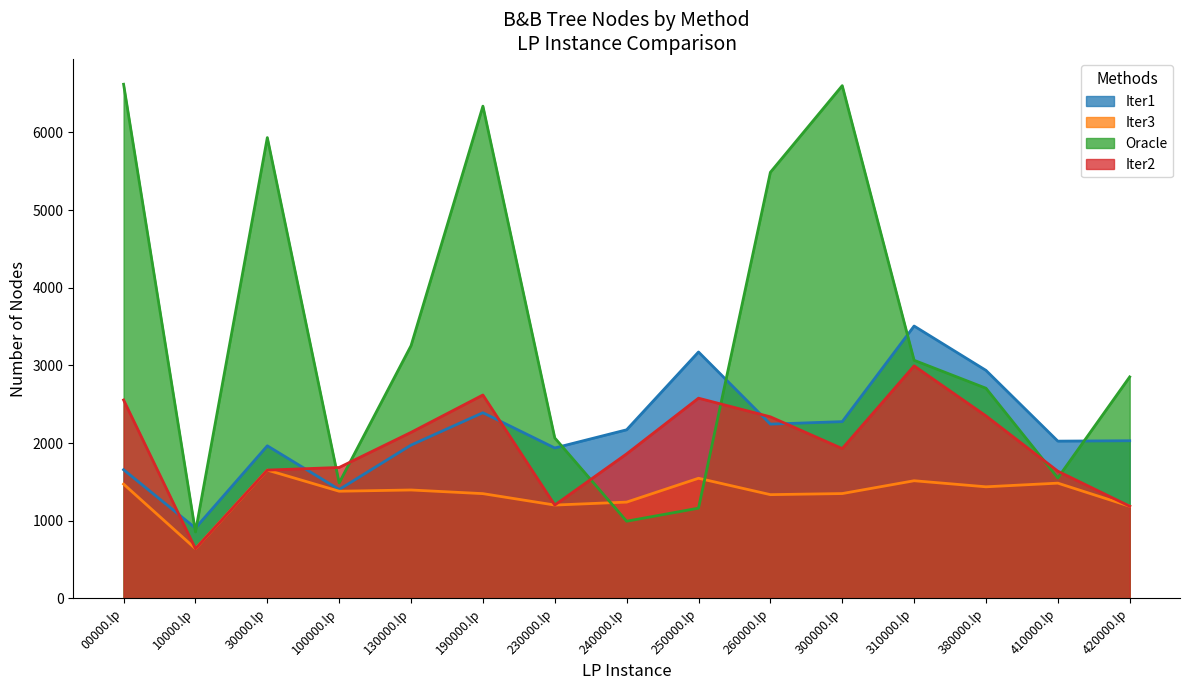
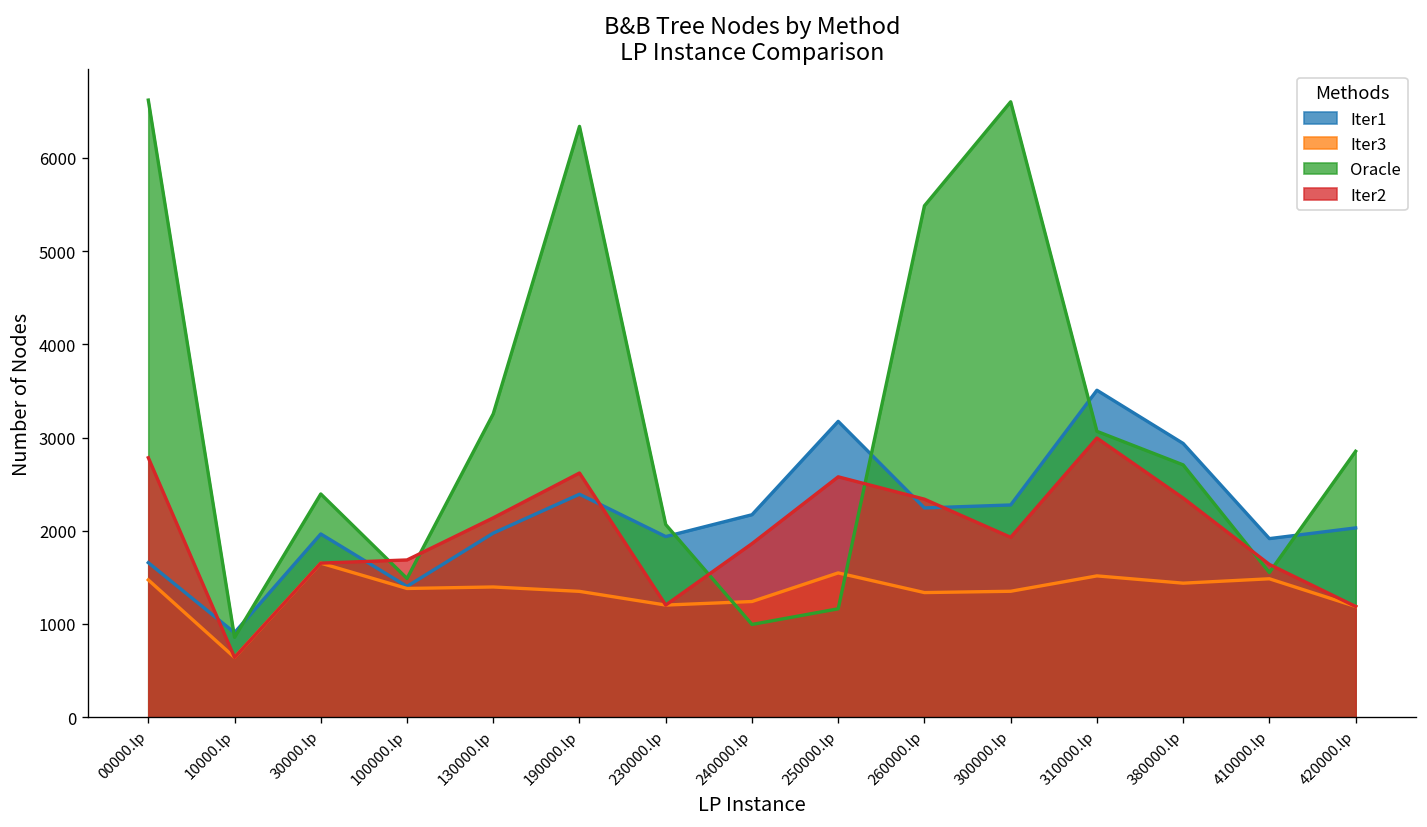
  {
    "Iter1": {
      "00000.lp": 1700,
      "10000.lp": 900,
      "30000.lp": 2000,
      "130000.lp": 2000,
      "190000.lp": 2400,
      "230000.lp": 1900,
      "240000.lp": 2200,
      "250000.lp": 3200,
      "260000.lp": 2200,
      "300000.lp": 2300,
      "310000.lp": 3500,
      "380000.lp": 2900,
-     "410000.lp": 2000,
+     "410000.lp": 1900,
      "420000.lp": 2000
    },
    "Iter3": {
      "00000.lp": 1500,
      "130000.lp": 1400,
      "190000.lp": 1400,
      "240000.lp": 1200,
      "250000.lp": 1500,
      "260000.lp": 1300,
      "300000.lp": 1400,
      "310000.lp": 1500,
      "380000.lp": 1400,
      "410000.lp": 1500
    },
    "Oracle": {
      "00000.lp": 6600,
      "10000.lp": 900,
-     "30000.lp": 5900,
+     "30000.lp": 2400,
      "100000.lp": 1500,
      "130000.lp": 3300,
      "190000.lp": 6300,
      "230000.lp": 2100,
      "240000.lp": 1000,
      "250000.lp": 1200,
      "260000.lp": 5500,
      "300000.lp": 6600,
      "310000.lp": 3100,
      "380000.lp": 2700,
      "410000.lp": 1600,
      "420000.lp": 2900
    },
    "Iter2": {
-     "00000.lp": 2600,
+     "00000.lp": 2800,
      "100000.lp": 1700,
      "130000.lp": 2100,
      "190000.lp": 2600,
      "240000.lp": 1900,
      "250000.lp": 2600,
      "260000.lp": 2300,
      "300000.lp": 1900,
      "310000.lp": 3000,
      "380000.lp": 2400,
      "410000.lp": 1600
    }
  }
